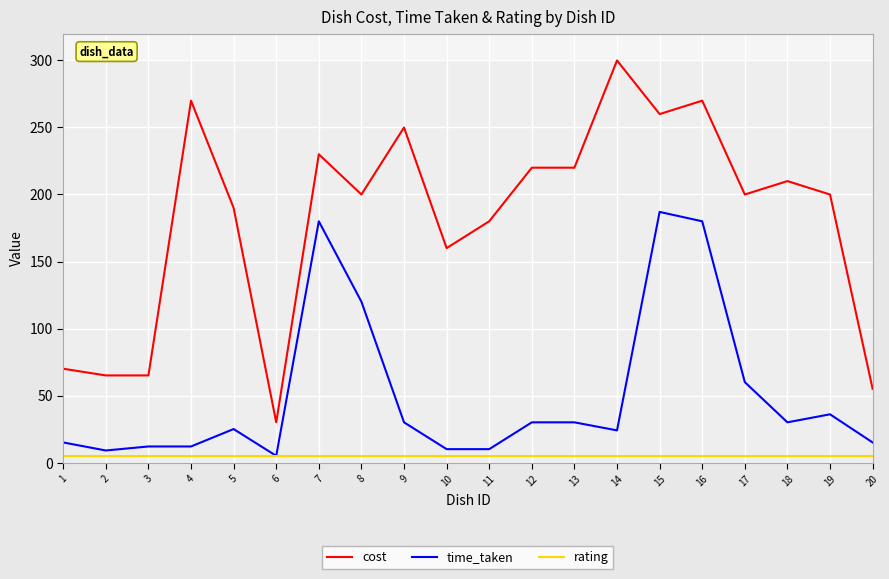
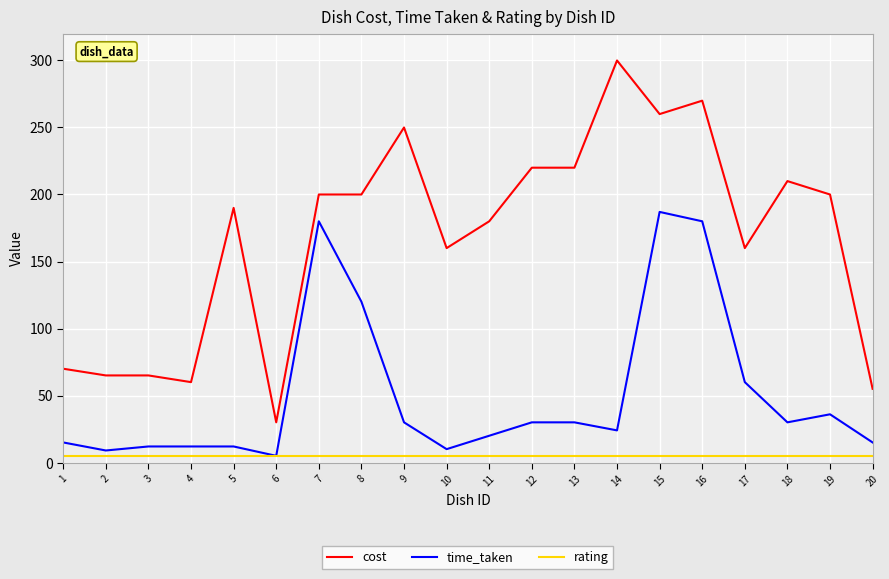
  {
    "cost": {
      "1": 70,
      "2": 65,
      "3": 65,
-     "4": 270,
+     "4": 60,
      "5": 190,
      "6": 30,
-     "7": 230,
+     "7": 200,
      "8": 200,
      "9": 250,
      "10": 160,
      "11": 180,
      "12": 220,
      "13": 220,
      "14": 300,
      "15": 260,
      "16": 270,
-     "17": 200,
+     "17": 160,
      "18": 210,
      "19": 200,
      "20": 55
    },
    "time_taken": {
      "1": 15,
      "2": 9,
      "3": 12,
      "4": 12,
-     "5": 25,
+     "5": 12,
      "7": 180,
      "8": 120,
      "9": 30,
      "10": 10,
-     "11": 10,
+     "11": 20,
      "12": 30,
      "13": 30,
      "14": 24,
      "15": 187,
      "16": 180,
      "17": 60,
      "18": 30,
      "19": 36,
      "20": 15
    },
    "rating": {
      "1": 5,
      "2": 5,
      "3": 5,
      "4": 5,
      "5": 5,
      "7": 5,
      "8": 5,
      "9": 5,
      "10": 5,
      "11": 5,
      "12": 5,
      "13": 5,
      "14": 5,
      "15": 5,
      "16": 5,
      "17": 5,
      "18": 5,
      "19": 5,
      "20": 5
    }
  }
